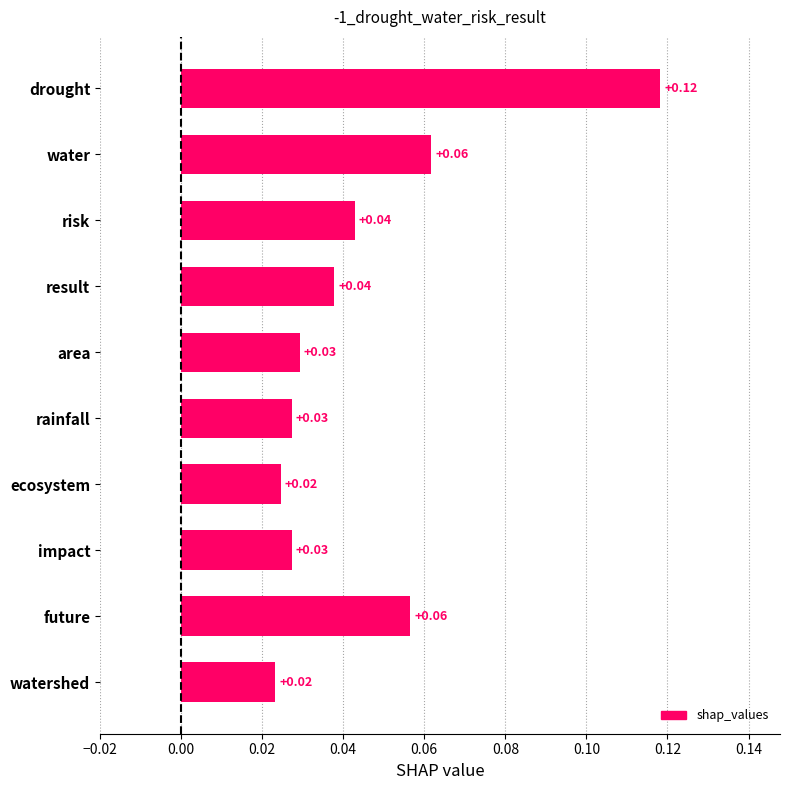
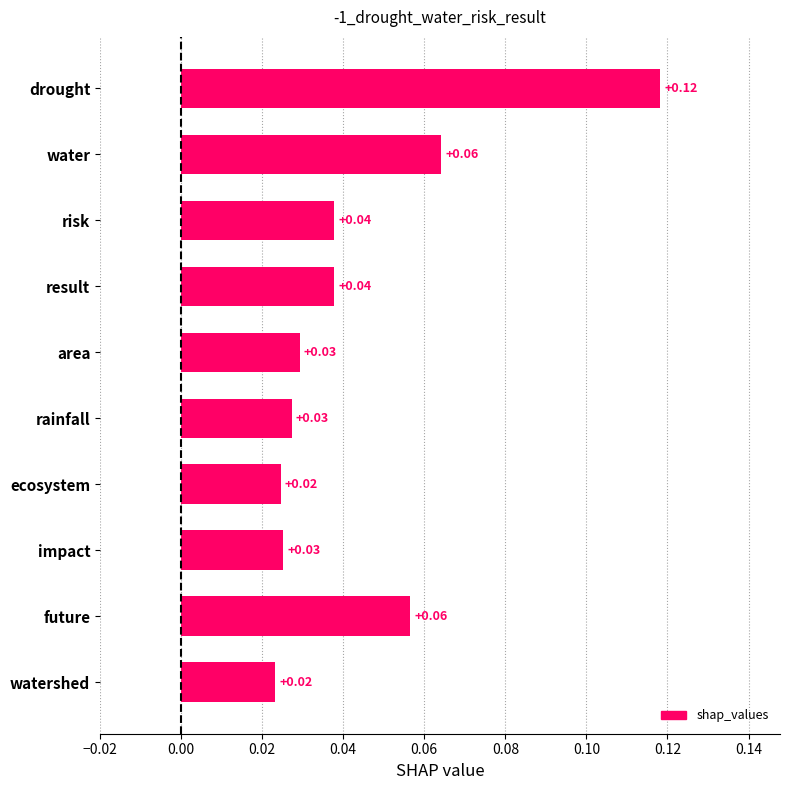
  {
-   "water": 0.062,
-   "risk": 0.043,
-   "impact": 0.027
+   "water": 0.064,
+   "risk": 0.038,
+   "impact": 0.025
  }
